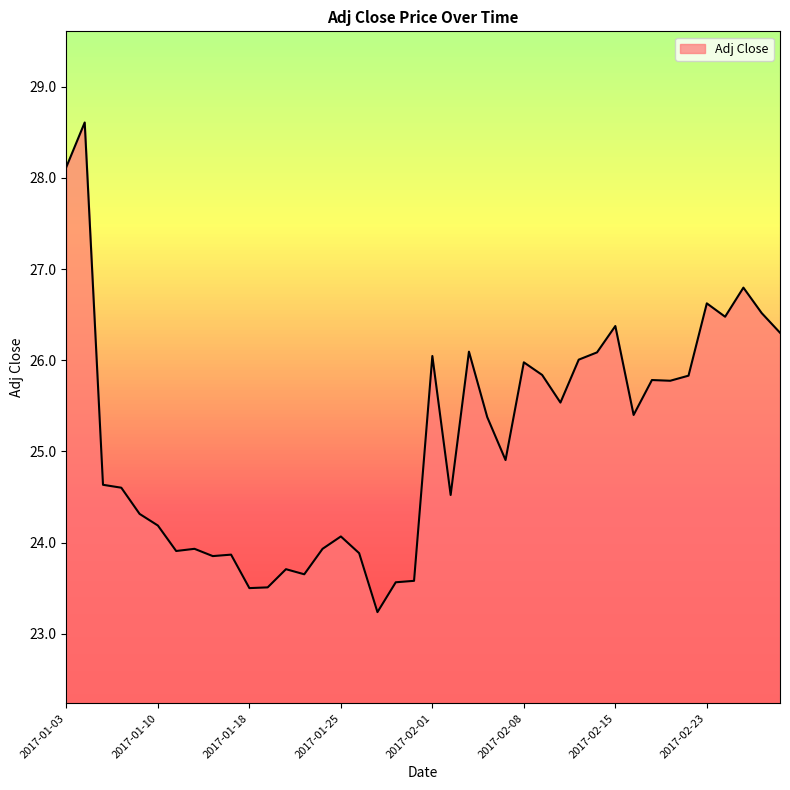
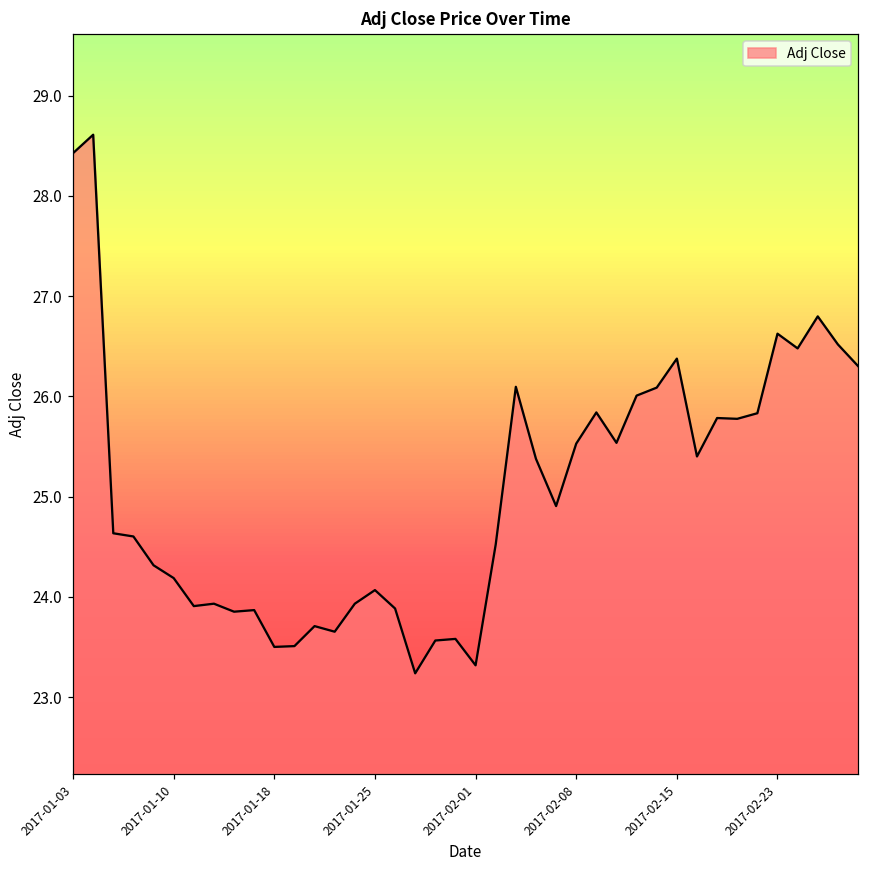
  {
-   "2017-01-03": 28.1,
+   "2017-01-03": 28.4,
    "2017-01-10": 24.2,
    "2017-01-18": 23.5,
    "2017-01-25": 24.1,
-   "2017-02-01": 26.0,
-   "2017-02-08": 26.0,
+   "2017-02-01": 23.3,
+   "2017-02-08": 25.5,
    "2017-02-15": 26.4,
    "2017-02-23": 26.6
  }
